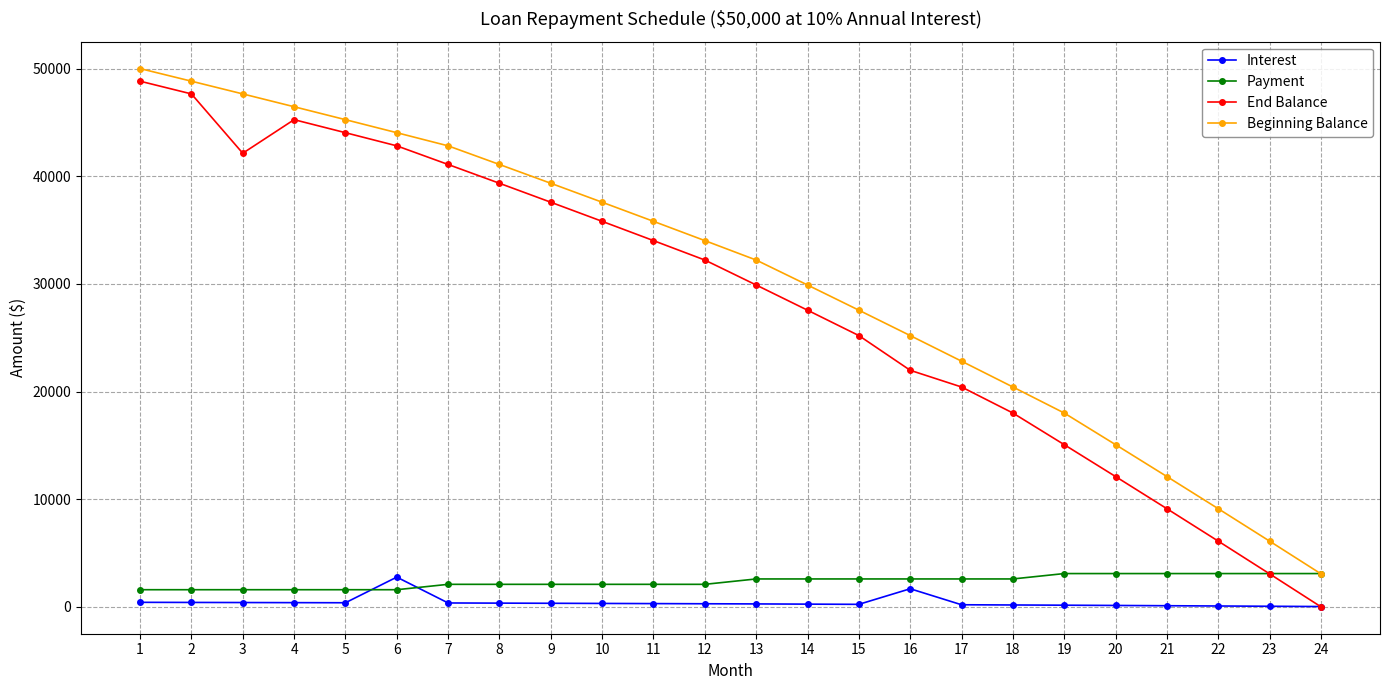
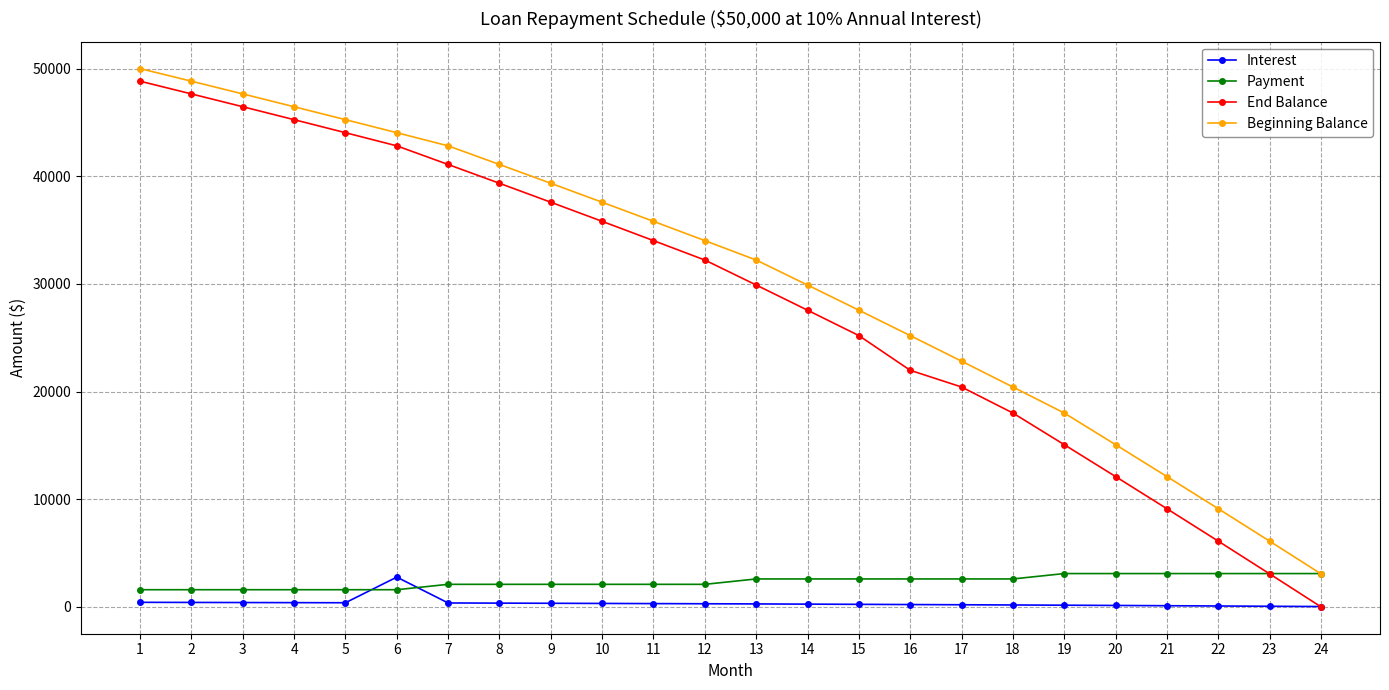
  {
    "Interest": {
      "1": 400,
      "2": 400,
      "3": 400,
      "4": 400,
      "5": 400,
      "6": 2800,
      "7": 400,
      "8": 300,
      "9": 300,
      "10": 300,
      "11": 300,
      "12": 300,
      "13": 300,
      "14": 200,
      "15": 200,
-     "16": 1700,
+     "16": 200,
      "17": 200,
      "18": 200,
      "19": 200,
      "20": 100,
      "21": 100,
      "22": 100,
      "23": 100
    },
    "Payment": {
      "1": 1600,
      "2": 1600,
      "3": 1600,
      "4": 1600,
      "5": 1600,
      "6": 1600,
      "7": 2100,
      "8": 2100,
      "9": 2100,
      "10": 2100,
      "11": 2100,
      "12": 2100,
      "13": 2600,
      "14": 2600,
      "15": 2600,
      "16": 2600,
      "17": 2600,
      "18": 2600,
      "19": 3100,
      "20": 3100,
      "21": 3100,
      "22": 3100
    },
    "End Balance": {
      "1": 48800,
      "2": 47600,
-     "3": 42100,
+     "3": 46500,
      "4": 45300,
      "5": 44000,
      "6": 42800,
      "7": 41100,
      "8": 39300,
      "9": 37600,
      "10": 35800,
      "11": 34000,
      "12": 32200,
      "13": 29900,
      "14": 27600,
      "15": 25200,
      "16": 22000,
      "17": 20400,
      "18": 18000,
      "19": 15100,
      "20": 12100,
      "21": 9100,
      "22": 6100
    },
    "Beginning Balance": {
      "1": 50000,
      "2": 48800,
      "3": 47600,
      "4": 46500,
      "5": 45300,
      "6": 44000,
      "7": 42800,
      "8": 41100,
      "9": 39300,
      "10": 37600,
      "11": 35800,
      "12": 34000,
      "13": 32200,
      "14": 29900,
      "15": 27600,
      "16": 25200,
      "17": 22800,
      "18": 20400,
      "19": 18000,
      "20": 15100,
      "21": 12100,
      "22": 9100,
      "23": 6100
    }
  }
